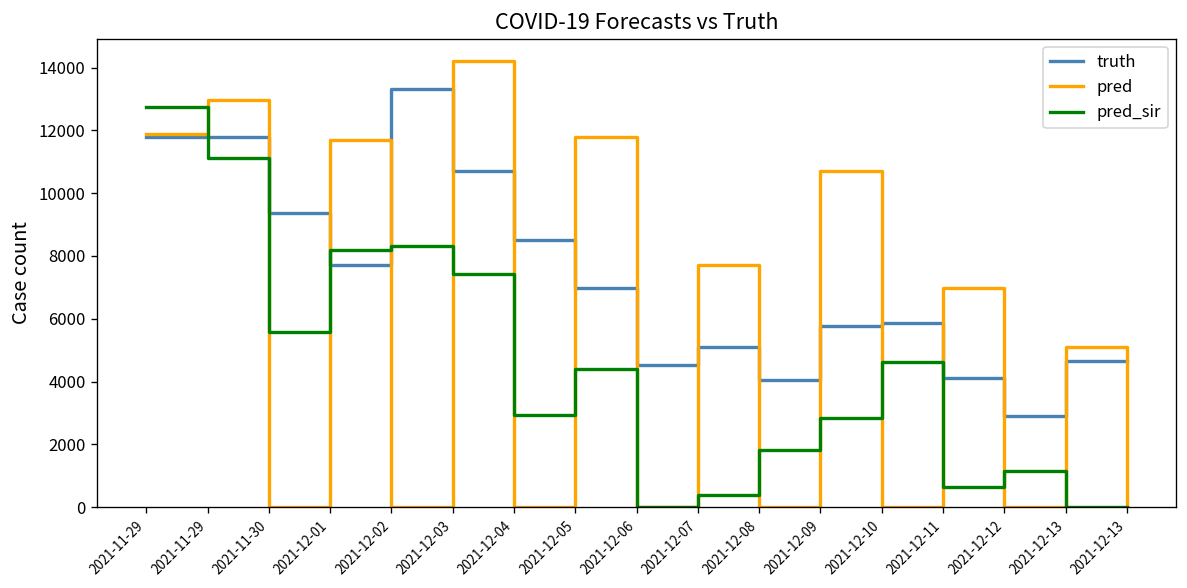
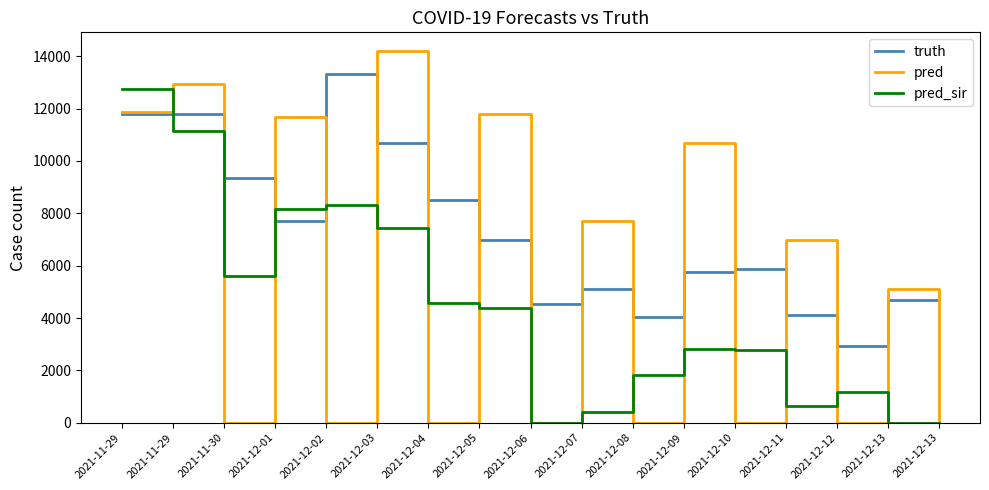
  {
    "truth": {
      "2021-11-30": 9400,
      "2021-12-01": 7700,
      "2021-12-02": 13300,
      "2021-12-03": 10700,
      "2021-12-04": 8500,
      "2021-12-05": 7000,
      "2021-12-06": 4500,
      "2021-12-07": 5100,
      "2021-12-08": 4000,
      "2021-12-09": 5800,
      "2021-12-10": 5900,
      "2021-12-11": 4100,
      "2021-12-12": 2900
    },
    "pred": {
      "2021-11-30": 0,
      "2021-12-01": 11700,
      "2021-12-02": 0,
      "2021-12-03": 14200,
      "2021-12-04": 0,
      "2021-12-05": 11800,
      "2021-12-07": 7700,
      "2021-12-08": 0,
      "2021-12-09": 10700,
      "2021-12-10": 0,
      "2021-12-11": 7000,
      "2021-12-12": 0
    },
    "pred_sir": {
      "2021-11-30": 5600,
      "2021-12-01": 8200,
      "2021-12-02": 8300,
      "2021-12-03": 7400,
-     "2021-12-04": 2900,
+     "2021-12-04": 4600,
      "2021-12-05": 4400,
      "2021-12-07": 400,
      "2021-12-08": 1800,
      "2021-12-09": 2800,
-     "2021-12-10": 4600,
+     "2021-12-10": 2800,
      "2021-12-11": 700,
      "2021-12-12": 1200
    }
  }
